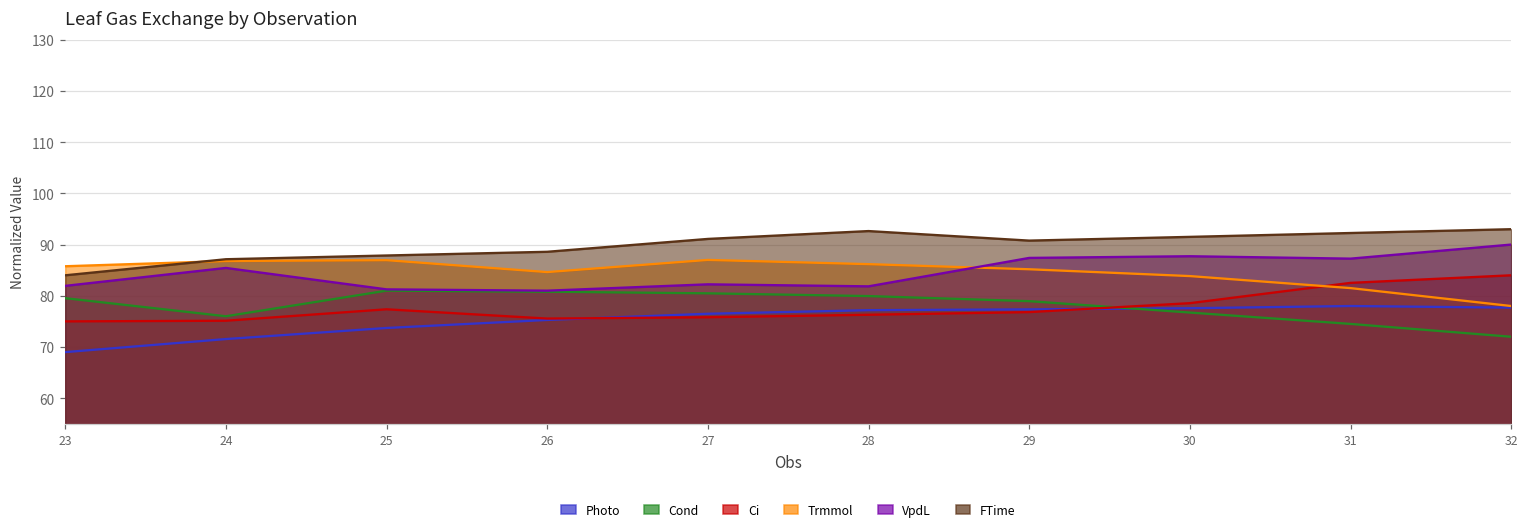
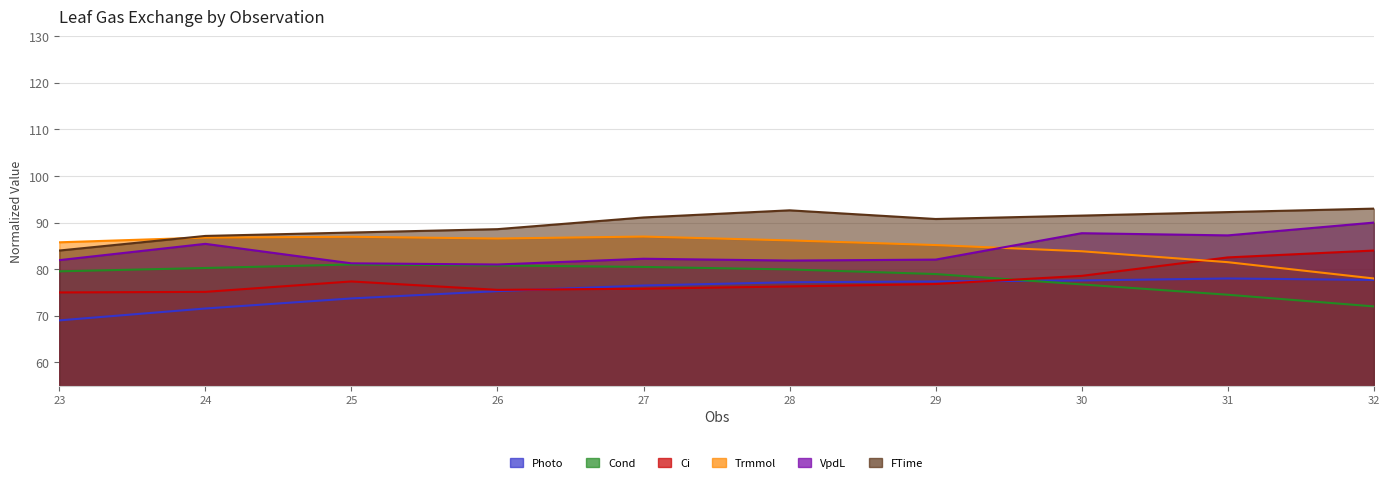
  {
    "Photo": {
      "23": 69,
      "24": 72,
      "25": 74,
      "27": 76,
      "28": 77,
      "30": 78,
      "31": 78
    },
    "Cond": {
      "23": 80,
-     "24": 76,
+     "24": 80,
      "27": 80,
      "28": 80,
      "29": 79,
      "30": 77,
      "31": 75,
      "32": 72
    },
    "Ci": {
      "23": 75,
      "24": 75,
      "25": 77,
      "27": 76,
      "28": 76,
      "30": 79,
      "31": 83,
      "32": 84
    },
    "Trmmol": {
      "23": 86,
      "25": 87,
-     "26": 85,
+     "26": 87,
      "27": 87,
      "28": 86,
      "29": 85,
      "30": 84,
      "31": 81
    },
    "VpdL": {
      "23": 82,
      "24": 85,
      "27": 82,
      "28": 82,
-     "29": 87,
+     "29": 82,
      "30": 88,
      "31": 87,
      "32": 90
    },
    "FTime": {
      "23": 84,
      "25": 88,
      "26": 89,
      "27": 91,
      "28": 93,
      "29": 91,
      "30": 92,
      "31": 92,
      "32": 93
    }
  }
